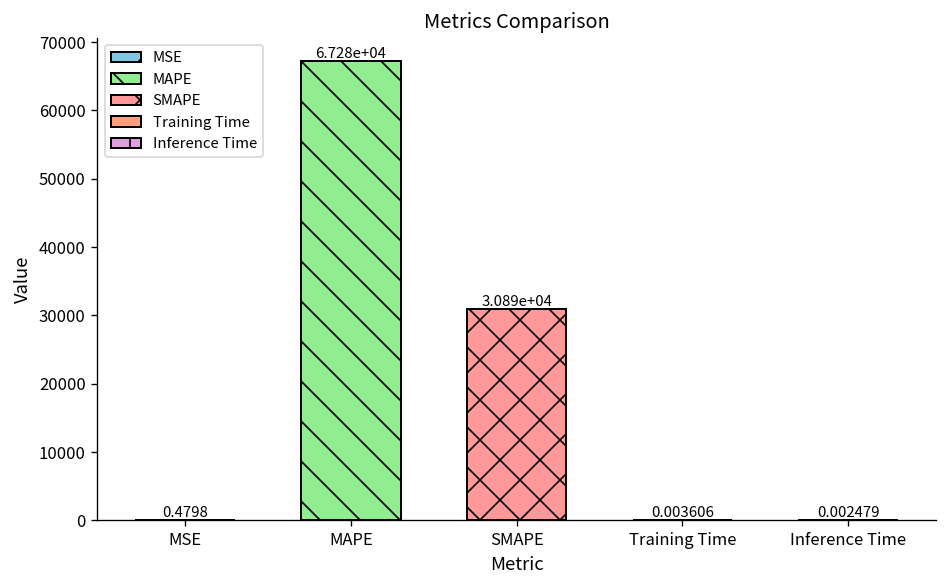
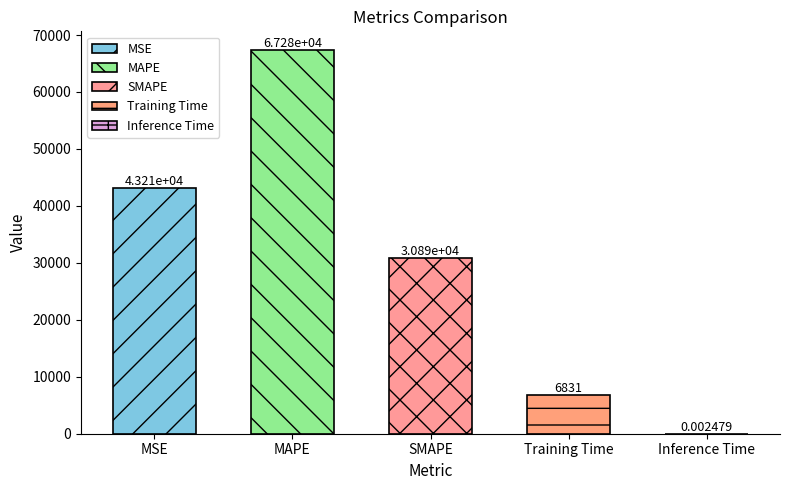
  {
-   "MSE": "0.4798",
-   "Training Time": "0.003606",
+   "MSE": "4.321e+04",
+   "Training Time": "6831",
    "Inference Time": "0.002479"
  }
